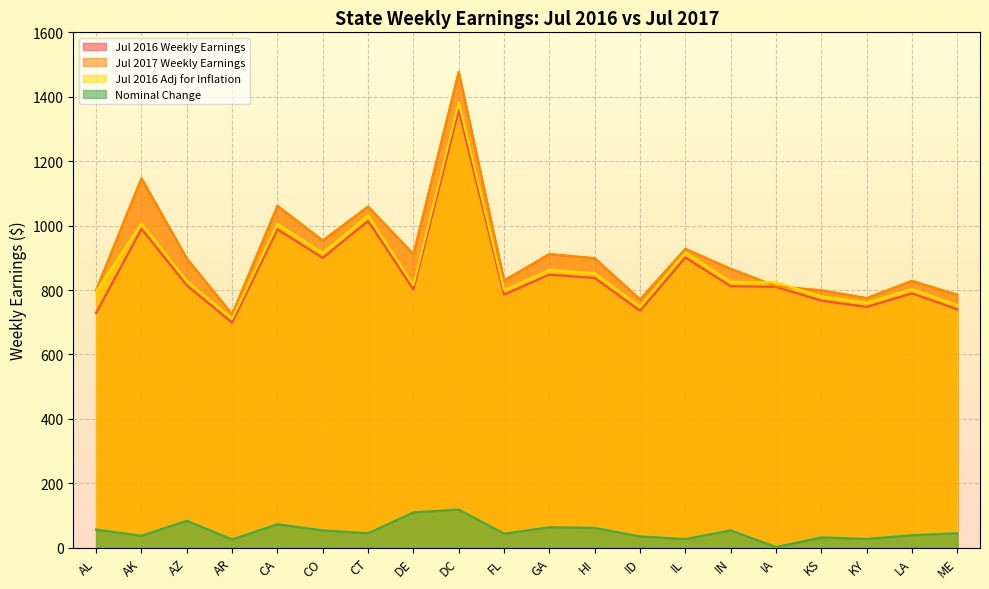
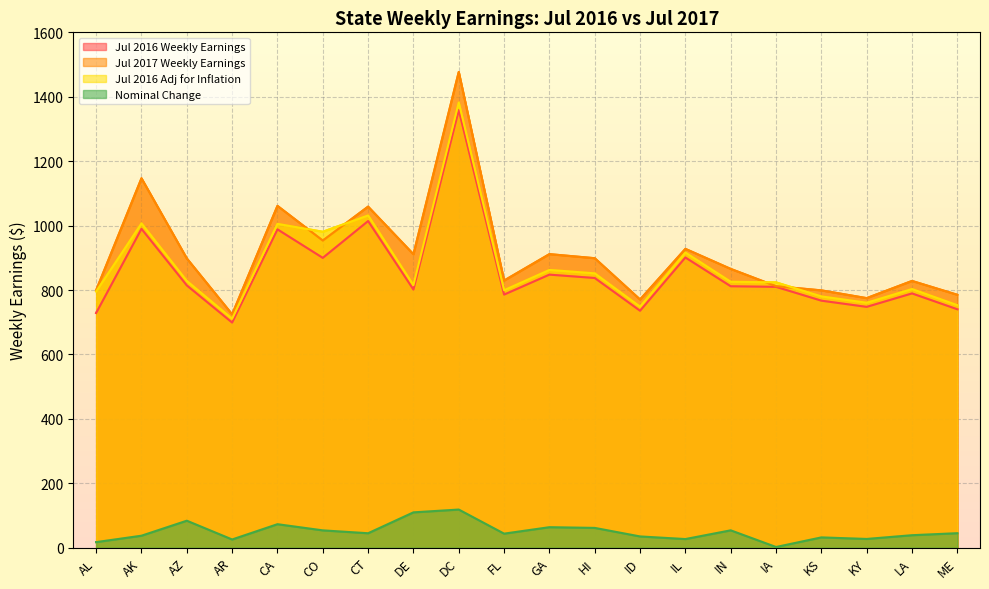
  {
    "Jul 2016 Weekly Earnings": {
      "AL": 730,
      "AK": 990,
      "AZ": 810,
      "AR": 700,
      "CA": 990,
      "CO": 900,
      "CT": 1010,
      "DE": 800,
      "DC": 1360,
      "FL": 790,
      "GA": 850,
      "HI": 840,
      "ID": 740,
      "IL": 900,
      "IN": 810,
      "KS": 770,
      "KY": 750,
      "LA": 790,
      "ME": 740
    },
    "Jul 2017 Weekly Earnings": {
      "AK": 1150,
      "AZ": 900,
      "AR": 720,
      "CA": 1060,
      "CO": 950,
      "CT": 1060,
      "DE": 910,
      "DC": 1480,
      "FL": 830,
      "GA": 910,
      "HI": 900,
      "ID": 770,
      "IL": 930,
      "IN": 870,
      "KS": 800,
      "KY": 770,
      "LA": 830,
      "ME": 790
    },
    "Jul 2016 Adj for Inflation": {
      "AK": 1010,
      "AZ": 830,
      "AR": 710,
      "CA": 1010,
-     "CO": 920,
+     "CO": 980,
      "CT": 1030,
      "DE": 820,
      "DC": 1380,
      "FL": 800,
      "GA": 860,
      "HI": 850,
      "ID": 750,
      "IL": 920,
      "IN": 830,
      "IA": 820,
      "KS": 780,
      "KY": 760,
      "LA": 800,
      "ME": 750
    },
    "Nominal Change": {
-     "AL": 60,
+     "AL": 20,
      "AK": 40,
      "AZ": 80,
      "AR": 30,
      "CA": 70,
      "CO": 50,
      "CT": 40,
      "DE": 110,
      "DC": 120,
      "FL": 40,
      "GA": 60,
      "HI": 60,
      "ID": 30,
      "IL": 30,
      "IN": 50,
      "IA": 0,
      "KS": 30,
      "KY": 30,
      "LA": 40,
      "ME": 50
    }
  }
